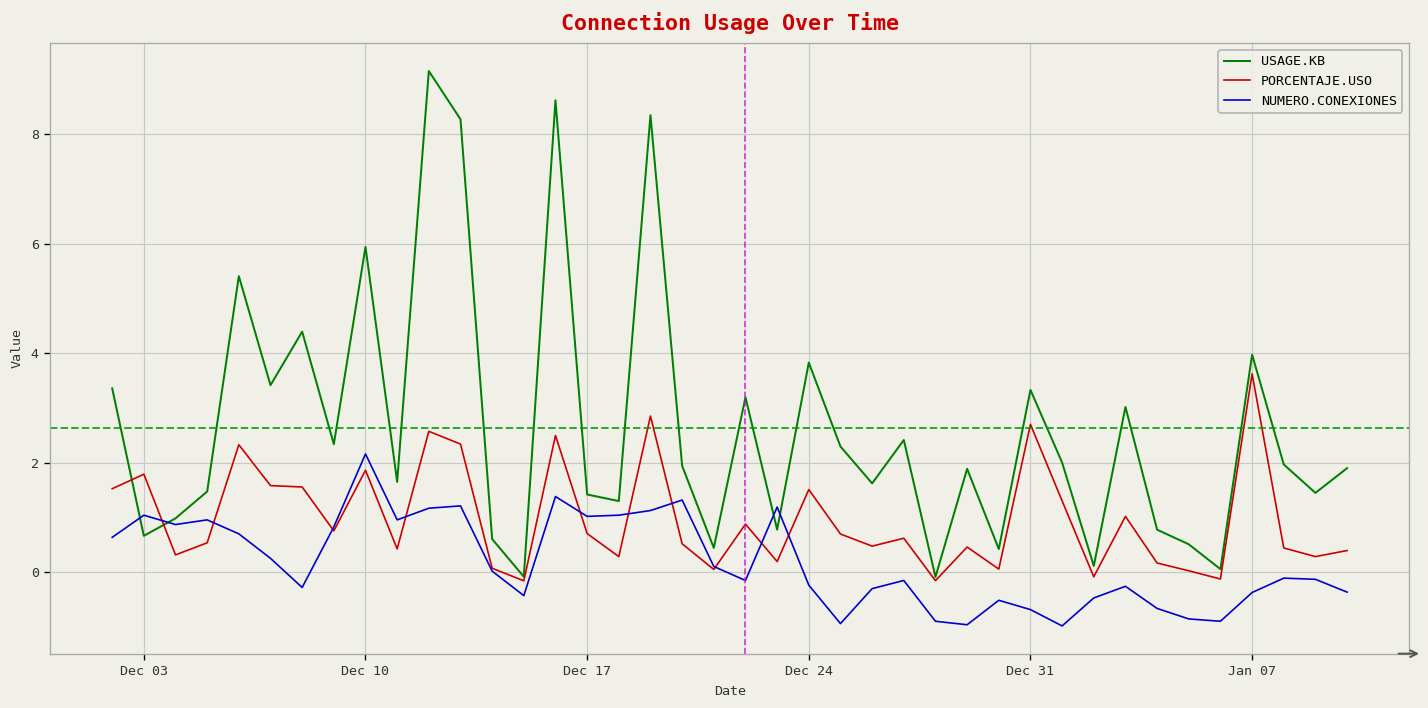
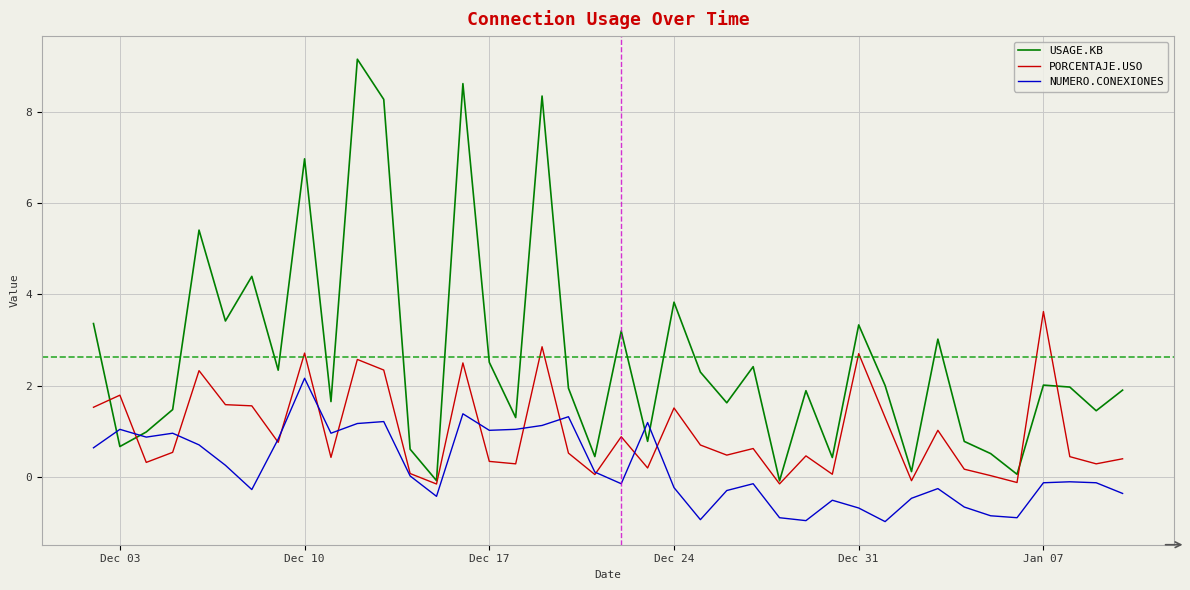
  {
    "USAGE.KB": {
      "Dec 03": 0.7,
-     "Dec 10": 5.9,
-     "Dec 17": 1.4,
+     "Dec 10": 7.0,
+     "Dec 17": 2.5,
      "Dec 24": 3.8,
      "Dec 31": 3.3,
-     "Jan 07": 4.0
+     "Jan 07": 2.0
    },
    "PORCENTAJE.USO": {
      "Dec 03": 1.8,
-     "Dec 10": 1.9,
-     "Dec 17": 0.7,
+     "Dec 10": 2.7,
+     "Dec 17": 0.3,
      "Dec 24": 1.5,
      "Dec 31": 2.7,
      "Jan 07": 3.6
    },
    "NUMERO.CONEXIONES": {
      "Dec 03": 1.0,
      "Dec 10": 2.2,
      "Dec 17": 1.0,
      "Dec 24": -0.2,
      "Dec 31": -0.7,
-     "Jan 07": -0.4
+     "Jan 07": -0.1
    }
  }
